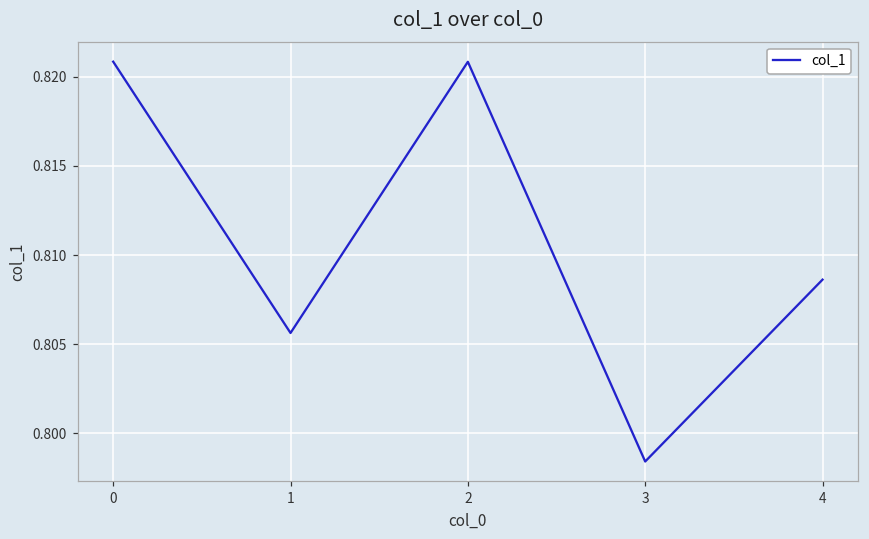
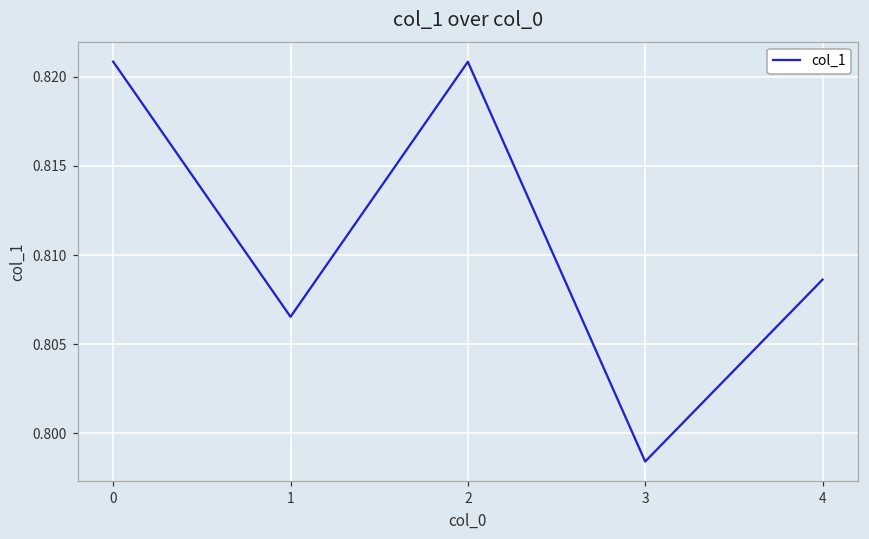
  {
    "0": 0.8209,
-   "1": 0.8056,
+   "1": 0.8065,
    "2": 0.8208,
    "3": 0.7984,
    "4": 0.8086
  }
